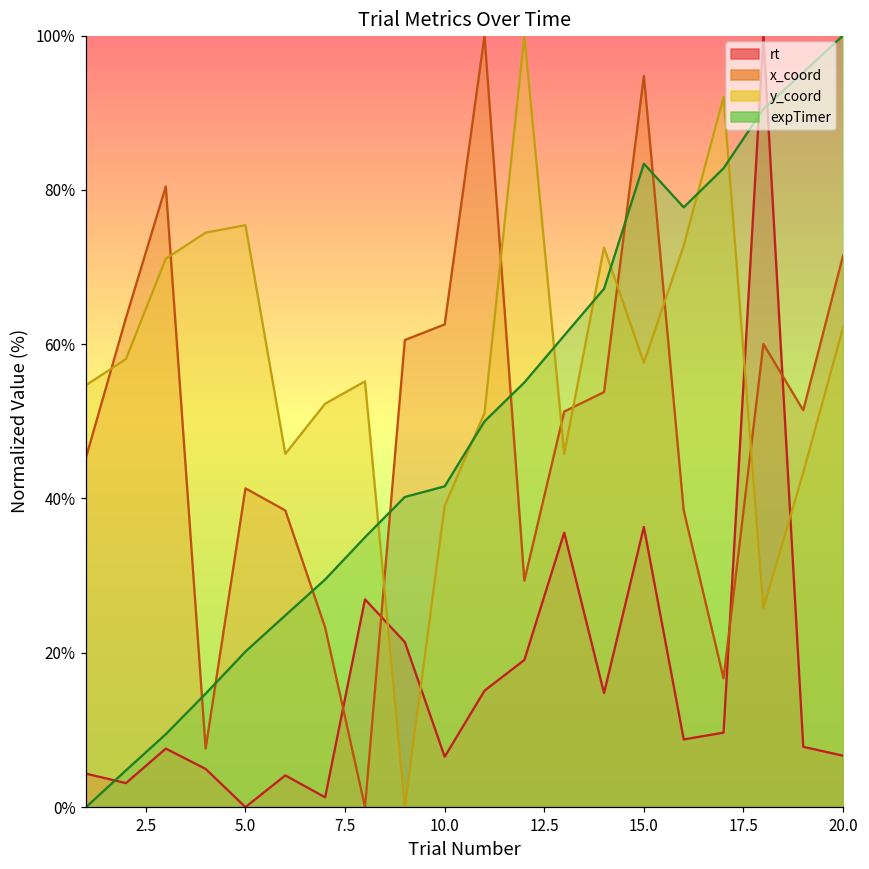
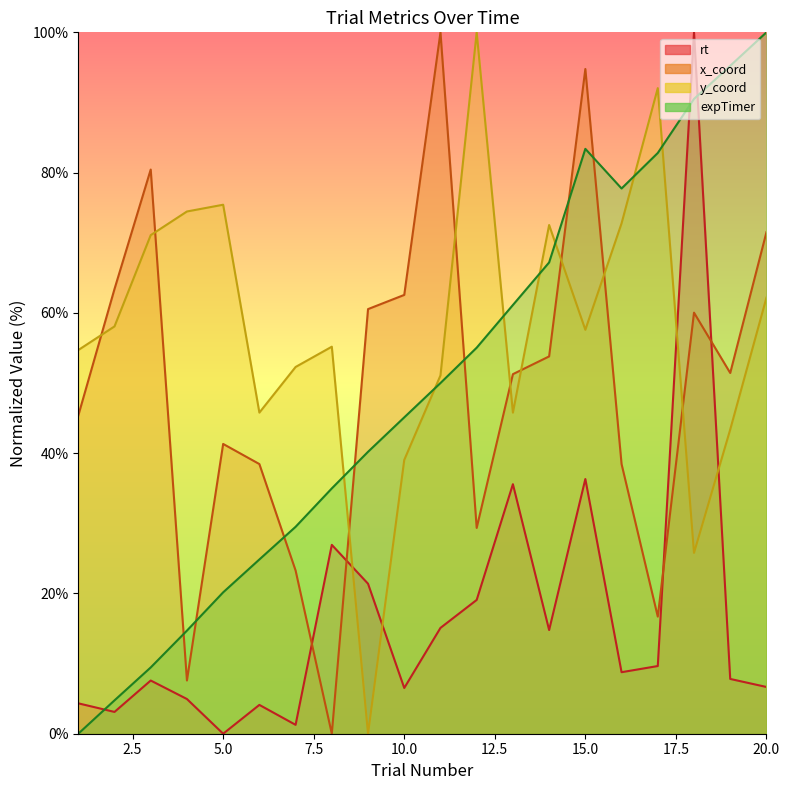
  {
    "expTimer": {
      "5.0": "20%",
-     "10.0": "42%",
+     "10.0": "45%",
      "15.0": "83%",
      "20.0": "100%"
    }
  }
